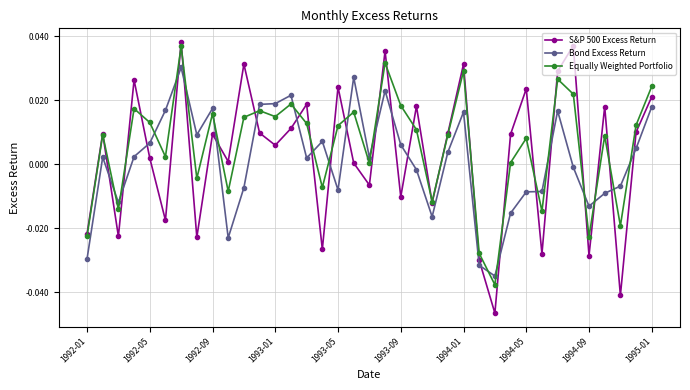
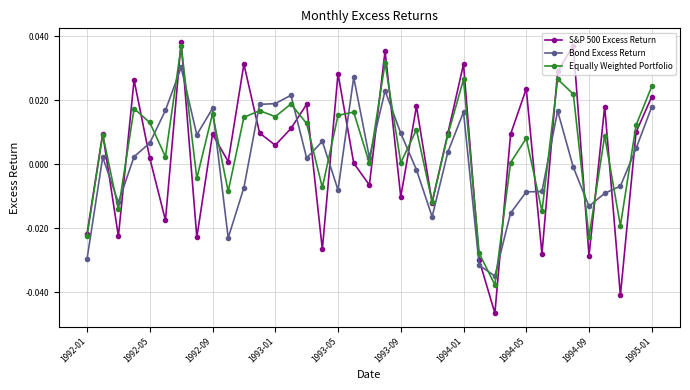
  {
    "S&P 500 Excess Return": {
      "1992-05": 0.002,
      "1992-09": 0.009,
      "1993-01": 0.006,
-     "1993-05": 0.024,
+     "1993-05": 0.028,
      "1993-09": -0.010,
      "1994-01": 0.031,
      "1994-05": 0.024,
      "1994-09": -0.029,
      "1995-01": 0.021
    },
    "Bond Excess Return": {
      "1992-01": -0.030,
      "1992-05": 0.007,
      "1992-09": 0.017,
      "1993-01": 0.019,
      "1993-05": -0.008,
-     "1993-09": 0.006,
+     "1993-09": 0.010,
      "1994-01": 0.016,
      "1994-05": -0.009,
      "1994-09": -0.013,
      "1995-01": 0.018
    },
    "Equally Weighted Portfolio": {
      "1992-05": 0.013,
      "1992-09": 0.016,
      "1993-01": 0.015,
-     "1993-05": 0.012,
-     "1993-09": 0.018,
-     "1994-01": 0.029,
+     "1993-05": 0.015,
+     "1993-09": 0.000,
+     "1994-01": 0.026,
      "1994-05": 0.008,
      "1994-09": -0.023,
      "1995-01": 0.024
    }
  }
